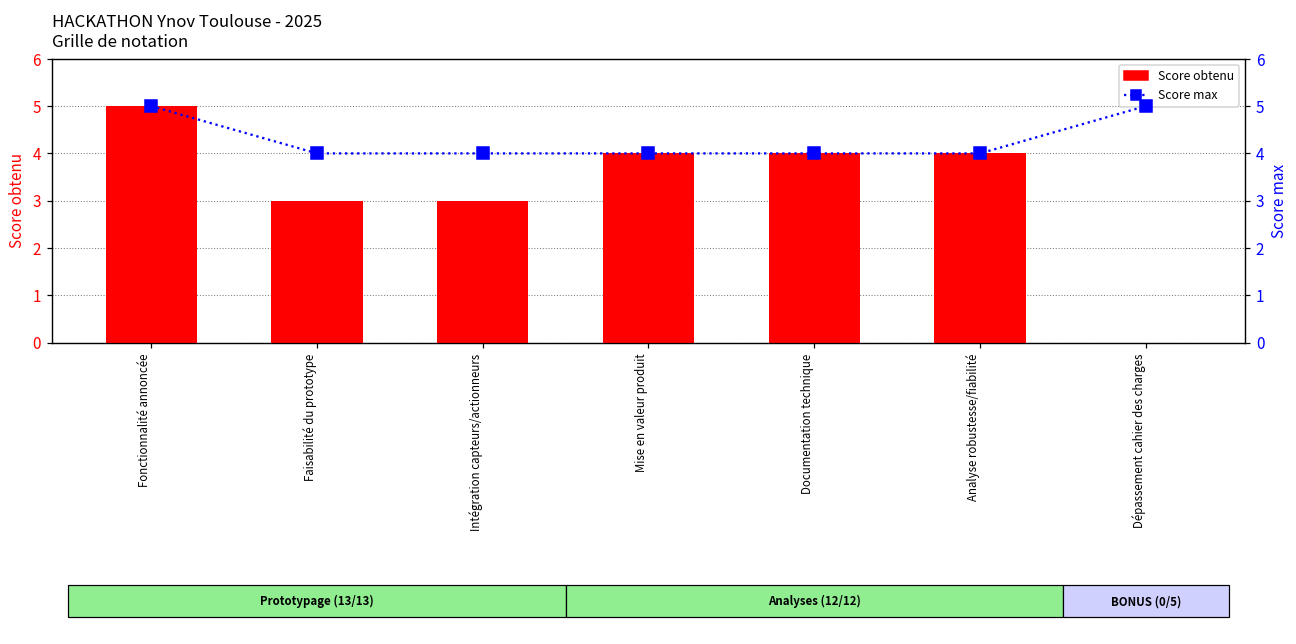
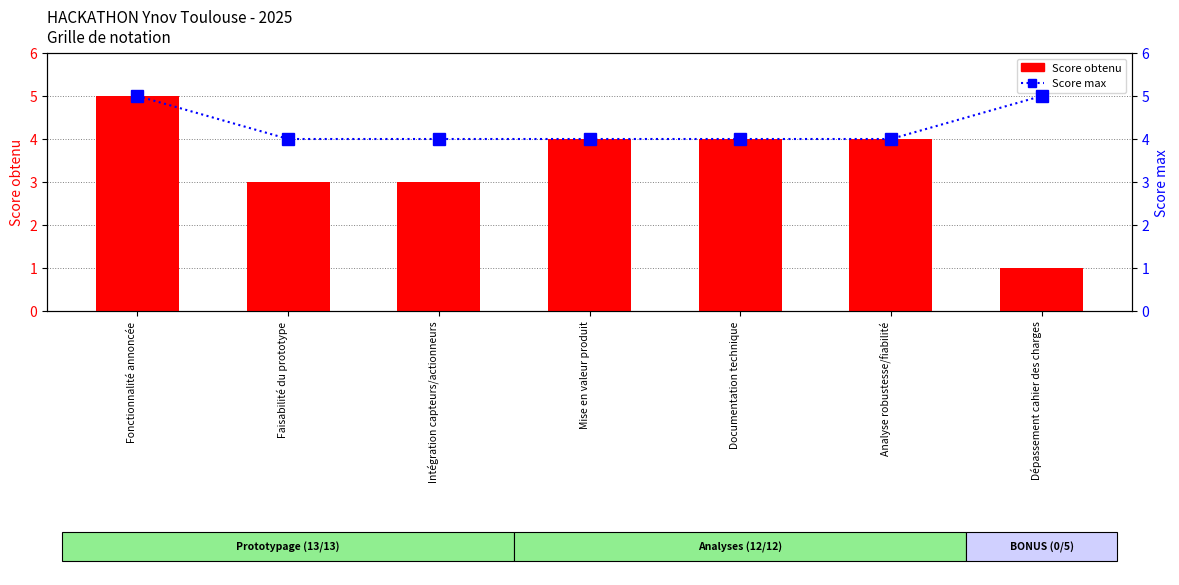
  {
    "Score obtenu": {
      "Fonctionnalité annoncée": 5,
      "Faisabilité du prototype": 3,
      "Intégration capteurs/actionneurs": 3,
      "Mise en valeur produit": 4,
      "Documentation technique": 4,
      "Analyse robustesse/fiabilité": 4,
-     "Dépassement cahier des charges": 0
+     "Dépassement cahier des charges": 1
    },
    "Score max": {
      "Fonctionnalité annoncée": 5.0,
      "Faisabilité du prototype": 4.0,
      "Intégration capteurs/actionneurs": 4.0,
      "Mise en valeur produit": 4.0,
      "Documentation technique": 4.0,
      "Analyse robustesse/fiabilité": 4.0,
      "Dépassement cahier des charges": 5.0
    }
  }
